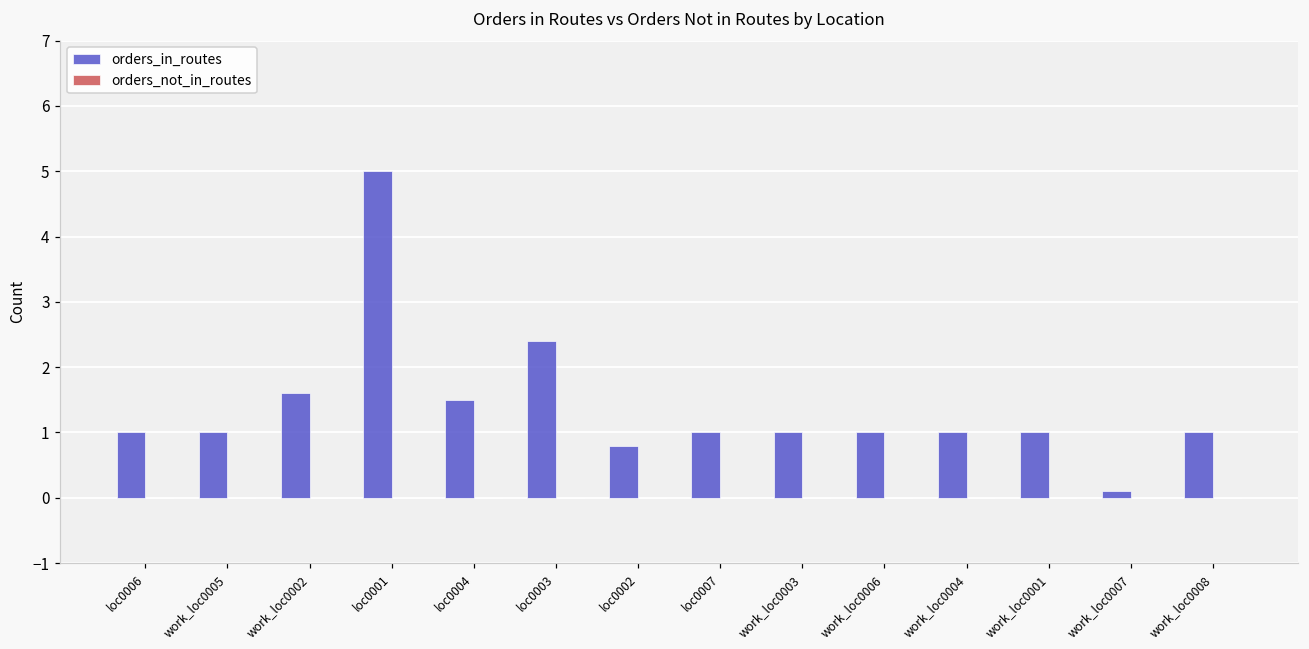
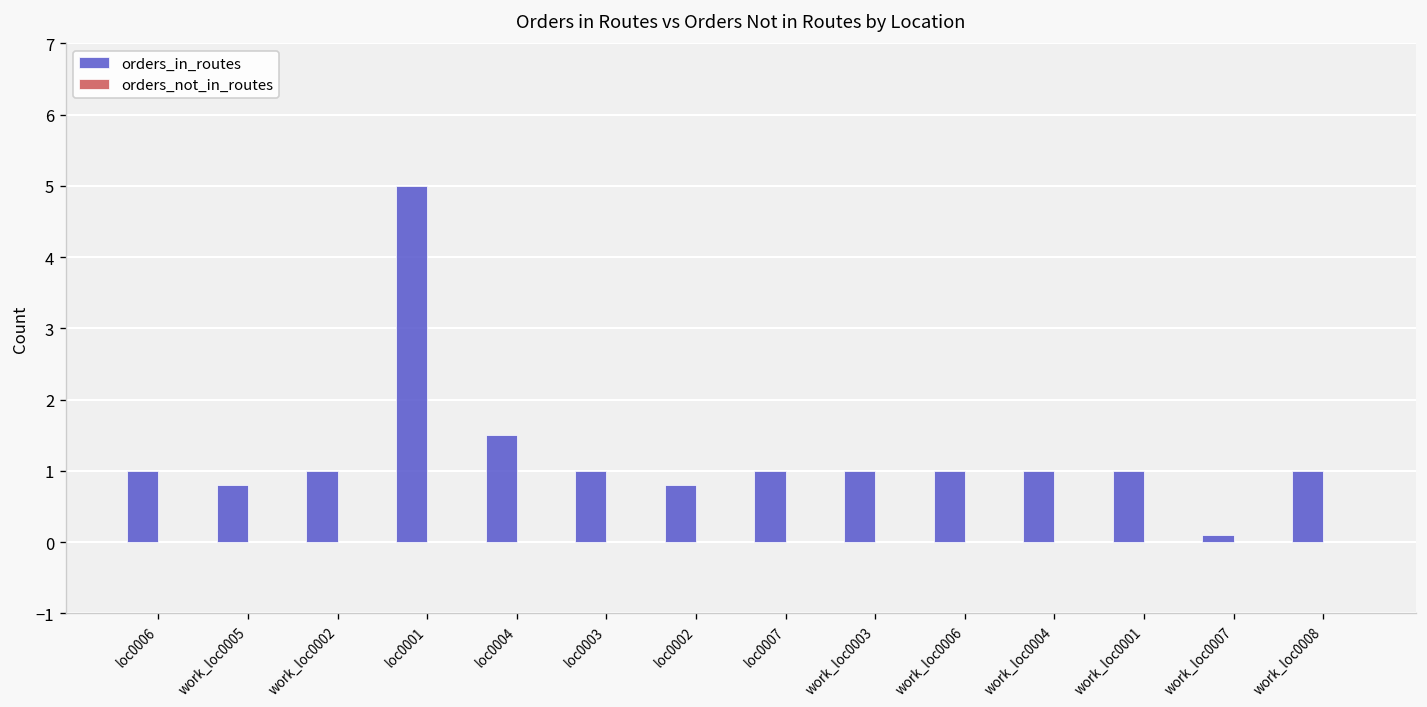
  {
    "orders_in_routes": {
      "loc0006": 1.0,
-     "work_loc0005": 1.0,
-     "work_loc0002": 1.6,
+     "work_loc0005": 0.8,
+     "work_loc0002": 1.0,
      "loc0001": 5.0,
      "loc0004": 1.5,
-     "loc0003": 2.4,
+     "loc0003": 1.0,
      "loc0002": 0.8,
      "loc0007": 1.0,
      "work_loc0003": 1.0,
      "work_loc0006": 1.0,
      "work_loc0004": 1.0,
      "work_loc0001": 1.0,
      "work_loc0007": 0.1,
      "work_loc0008": 1.0
    },
    "orders_not_in_routes": {
      "loc0006": 0.0,
      "work_loc0005": 0.0,
      "work_loc0002": 0.0,
      "loc0001": 0.0,
      "loc0004": 0.0,
      "loc0003": 0.0,
      "loc0002": 0.0,
      "loc0007": 0.0,
      "work_loc0003": 0.0,
      "work_loc0006": 0.0,
      "work_loc0004": 0.0,
      "work_loc0001": 0.0,
      "work_loc0007": 0.0,
      "work_loc0008": 0.0
    }
  }
